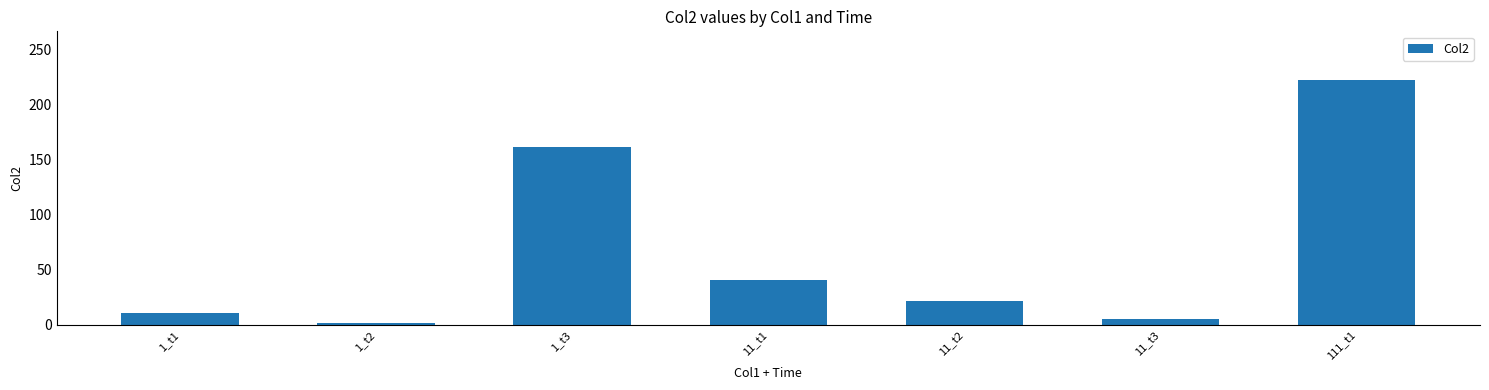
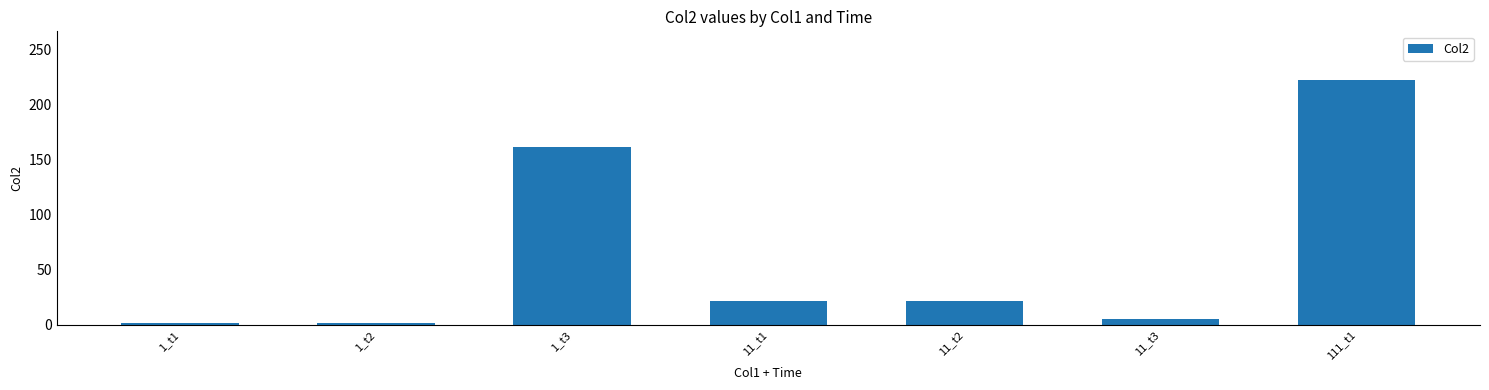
  {
-   "1_t1": 11,
+   "1_t1": 2,
    "1_t3": 161,
-   "11_t1": 41,
+   "11_t1": 22,
    "11_t2": 22,
    "11_t3": 5,
    "111_t1": 222
  }
